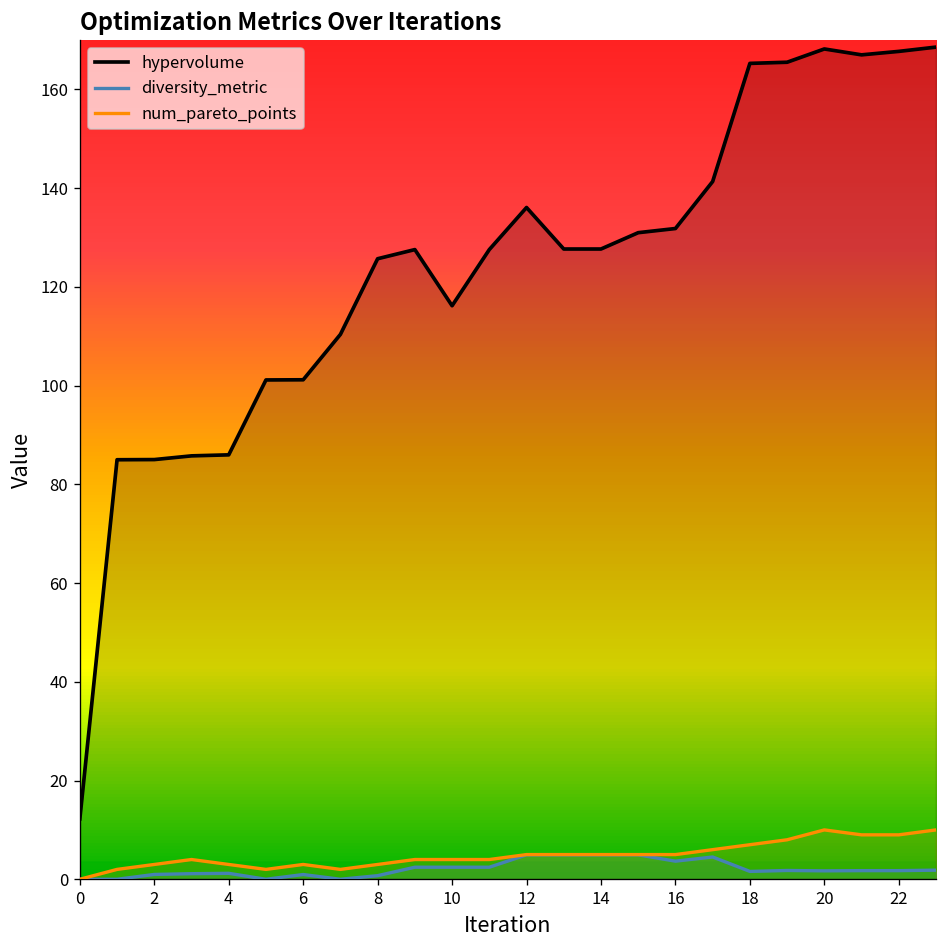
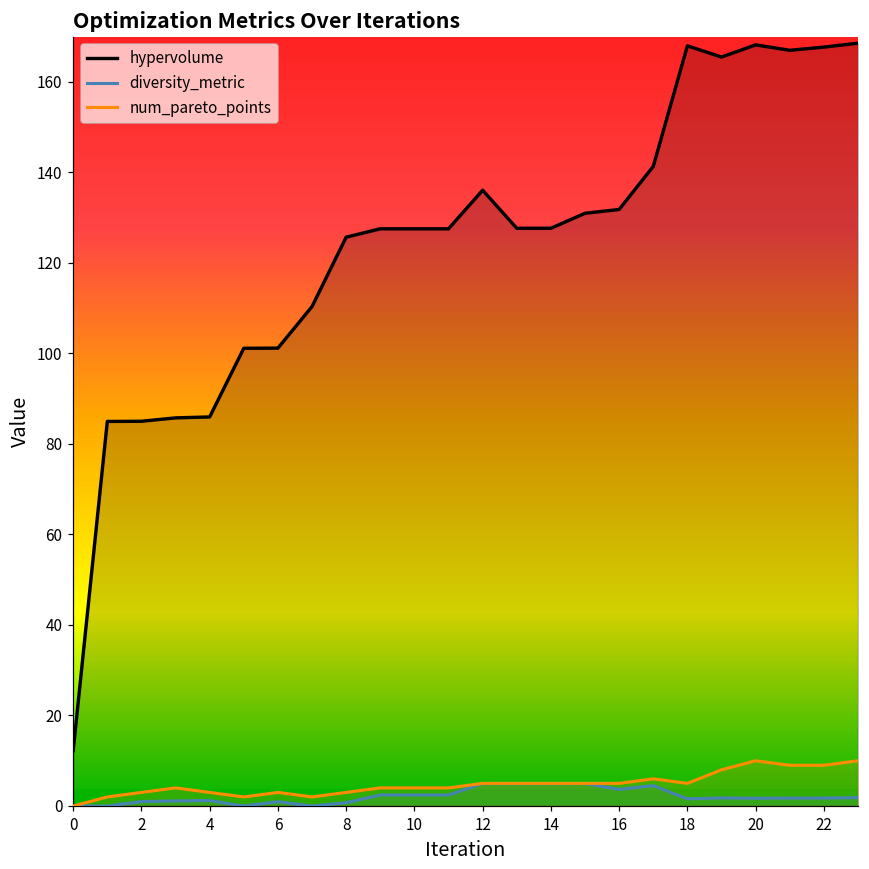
  {
    "hypervolume": {
      "0": 12,
      "2": 85,
      "4": 86,
      "6": 101,
      "8": 126,
-     "10": 116,
+     "10": 128,
      "12": 136,
      "14": 128,
      "16": 132,
-     "18": 165,
+     "18": 168,
      "20": 168,
      "22": 168
    },
    "diversity_metric": {
      "16": 4
    },
    "num_pareto_points": {
      "10": 4,
      "16": 5,
-     "18": 7,
+     "18": 5,
      "20": 10,
      "22": 9
    }
  }
